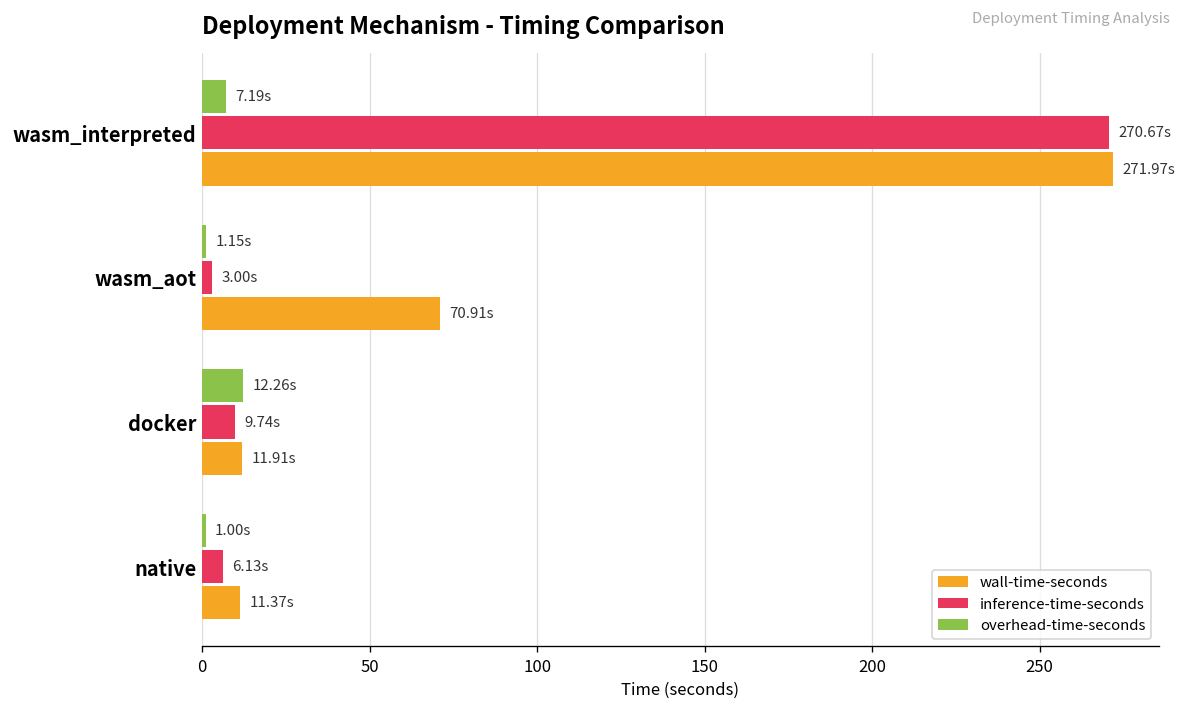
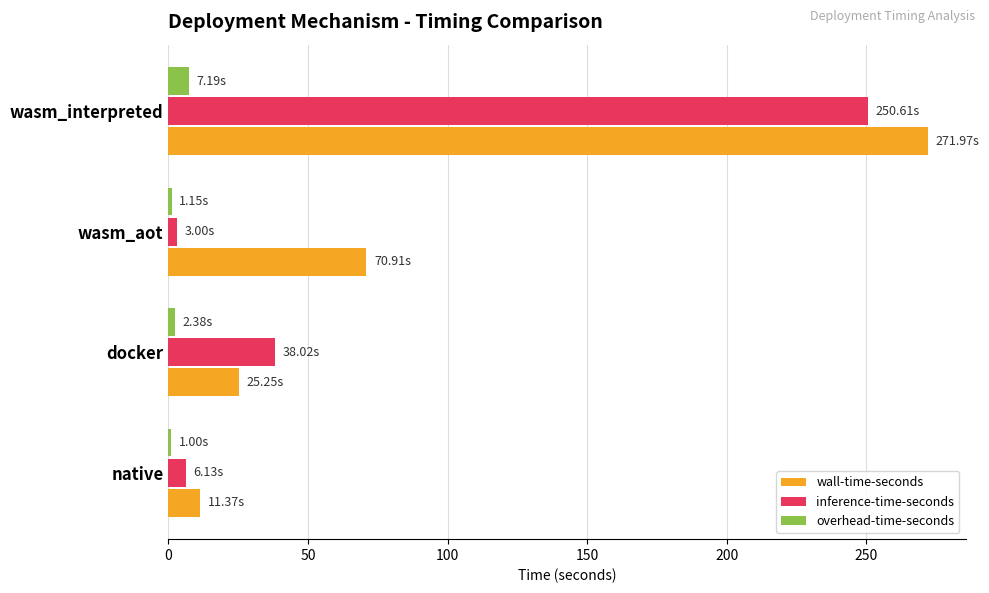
  {
    "wall-time-seconds": {
      "wasm_interpreted": "271.97s",
      "wasm_aot": "70.91s",
-     "docker": "11.91s",
+     "docker": "25.25s",
      "native": "11.37s"
    },
    "inference-time-seconds": {
-     "wasm_interpreted": "270.67s",
+     "wasm_interpreted": "250.61s",
      "wasm_aot": "3.00s",
-     "docker": "9.74s",
+     "docker": "38.02s",
      "native": "6.13s"
    },
    "overhead-time-seconds": {
      "wasm_interpreted": "7.19s",
      "wasm_aot": "1.15s",
-     "docker": "12.26s",
+     "docker": "2.38s",
      "native": "1.00s"
    }
  }
